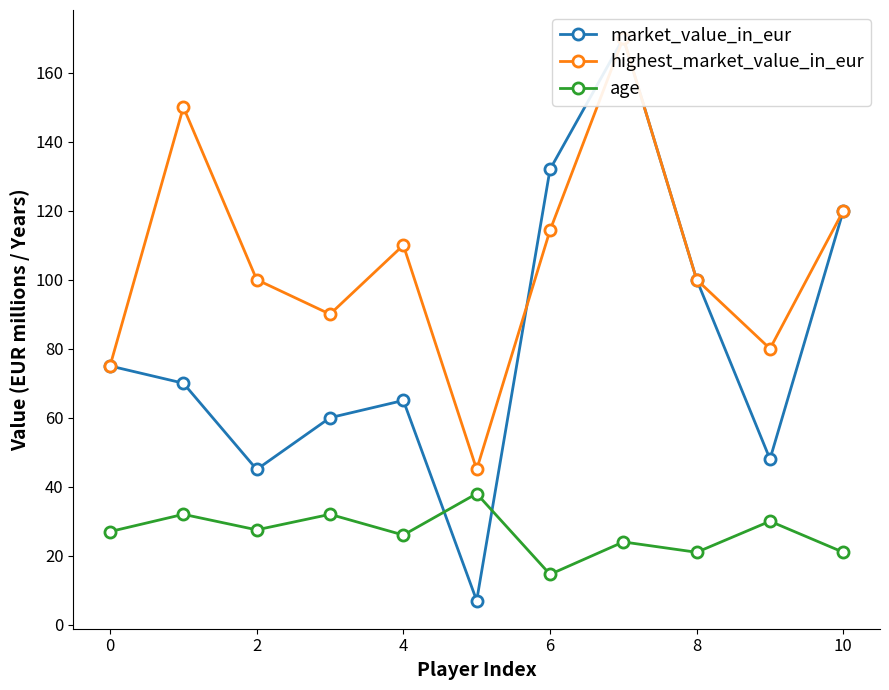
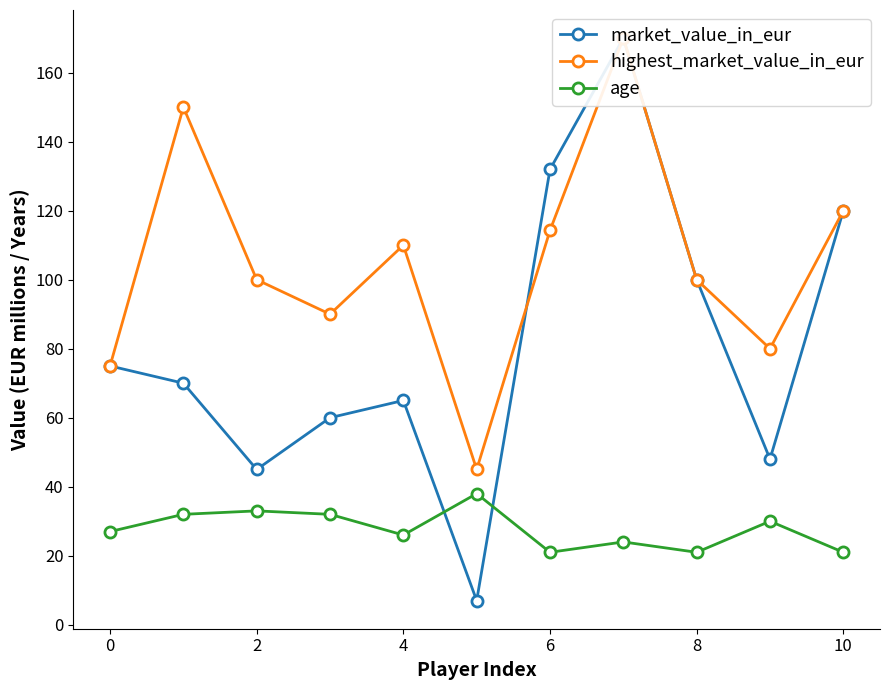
  {
    "market_value_in_eur": {
      "2": 45,
      "4": 65,
      "6": 132
    },
    "highest_market_value_in_eur": {
      "2": 100,
      "4": 110,
      "6": 114
    },
    "age": {
      "0": 27,
-     "2": 28,
+     "2": 33,
      "4": 26,
-     "6": 15,
+     "6": 21,
      "8": 21,
      "10": 21
    }
  }
